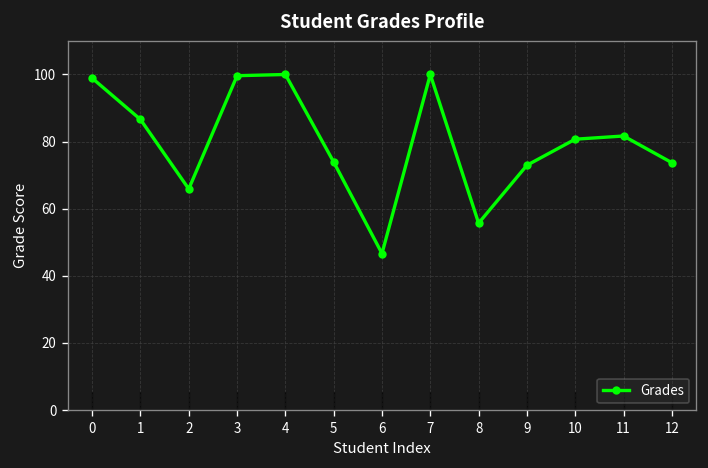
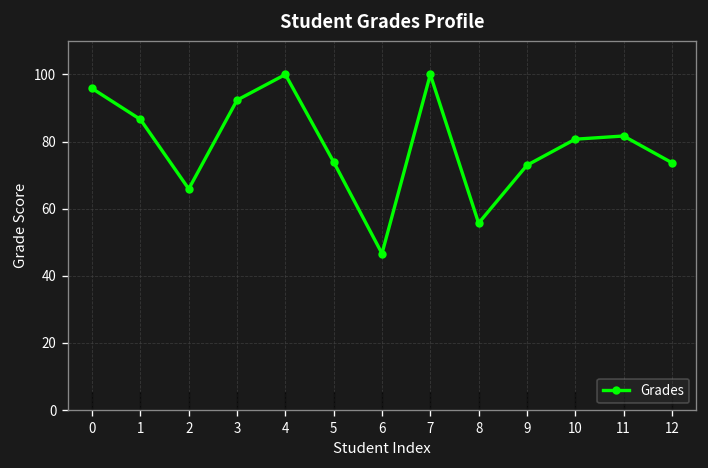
  {
-   "0": 99,
+   "0": 96,
    "1": 87,
    "2": 66,
-   "3": 100,
+   "3": 92,
    "4": 100,
    "5": 74,
    "6": 47,
    "7": 100,
    "8": 56,
    "9": 73,
    "10": 81,
    "11": 82,
    "12": 74
  }
